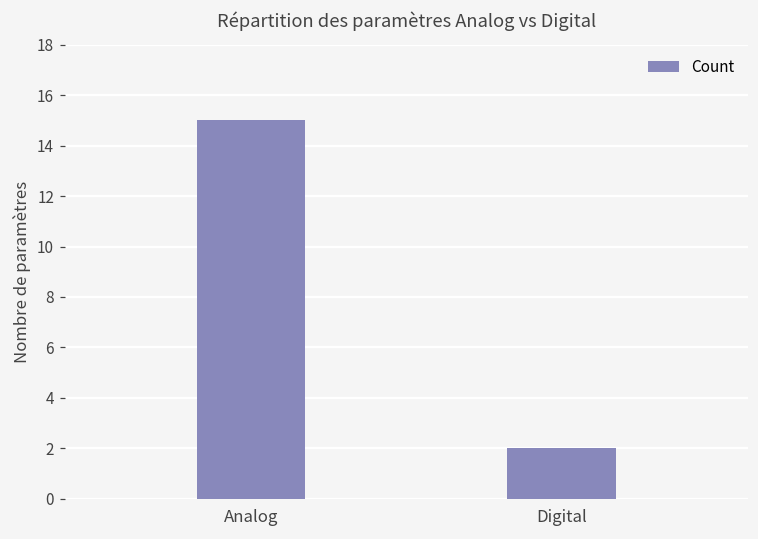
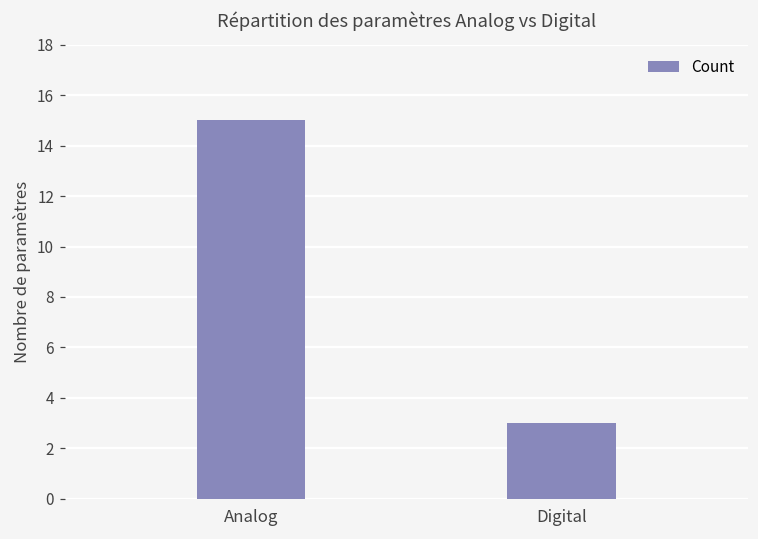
  {
    "Analog": 15,
-   "Digital": 2
+   "Digital": 3
  }
